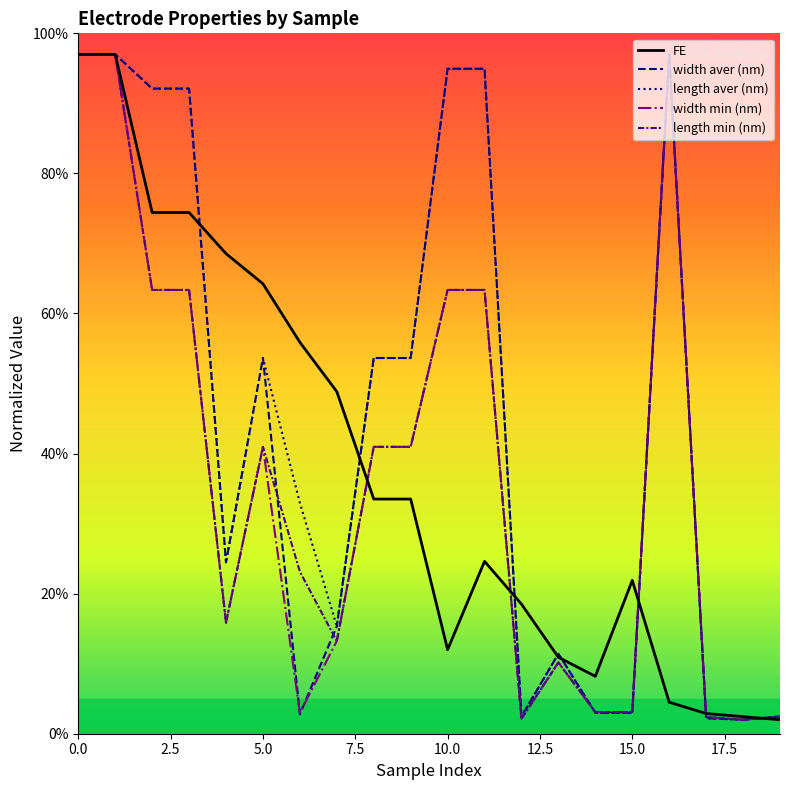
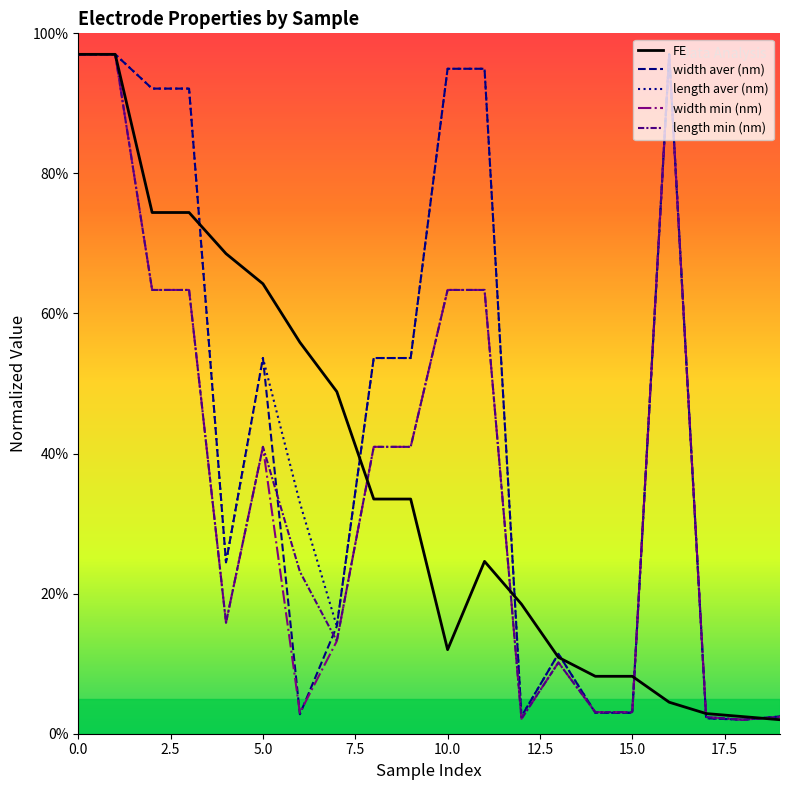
  {
    "FE": {
      "5.0": "64%",
      "10.0": "12%",
-     "15.0": "22%"
+     "15.0": "8%"
    }
  }
